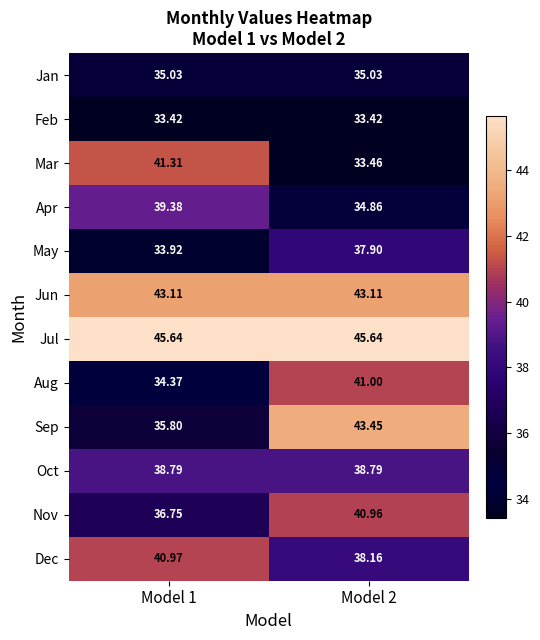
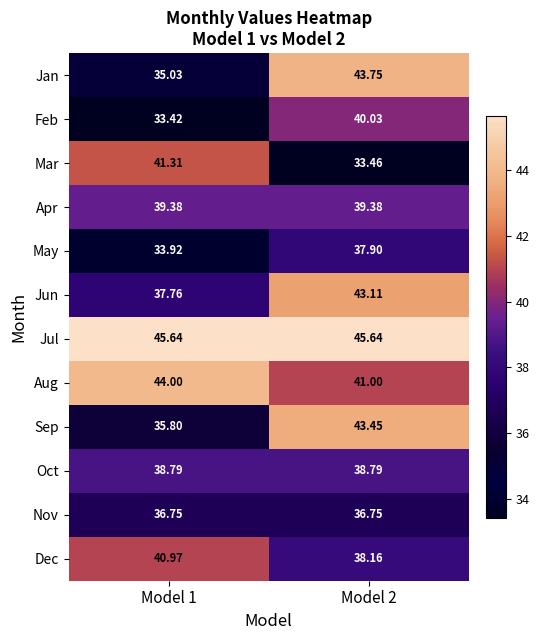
  {
    "Jan": {
      "Model 1": 35.03,
-     "Model 2": 35.03
+     "Model 2": 43.75
    },
    "Feb": {
      "Model 1": 33.42,
-     "Model 2": 33.42
+     "Model 2": 40.03
    },
    "Mar": {
      "Model 1": 41.31,
      "Model 2": 33.46
    },
    "Apr": {
      "Model 1": 39.38,
-     "Model 2": 34.86
+     "Model 2": 39.38
    },
    "May": {
      "Model 1": 33.92,
      "Model 2": 37.90
    },
    "Jun": {
-     "Model 1": 43.11,
+     "Model 1": 37.76,
      "Model 2": 43.11
    },
    "Jul": {
      "Model 1": 45.64,
      "Model 2": 45.64
    },
    "Aug": {
-     "Model 1": 34.37,
+     "Model 1": 44.00,
      "Model 2": 41.00
    },
    "Sep": {
      "Model 1": 35.80,
      "Model 2": 43.45
    },
    "Oct": {
      "Model 1": 38.79,
      "Model 2": 38.79
    },
    "Nov": {
      "Model 1": 36.75,
-     "Model 2": 40.96
+     "Model 2": 36.75
    },
    "Dec": {
      "Model 1": 40.97,
      "Model 2": 38.16
    }
  }
